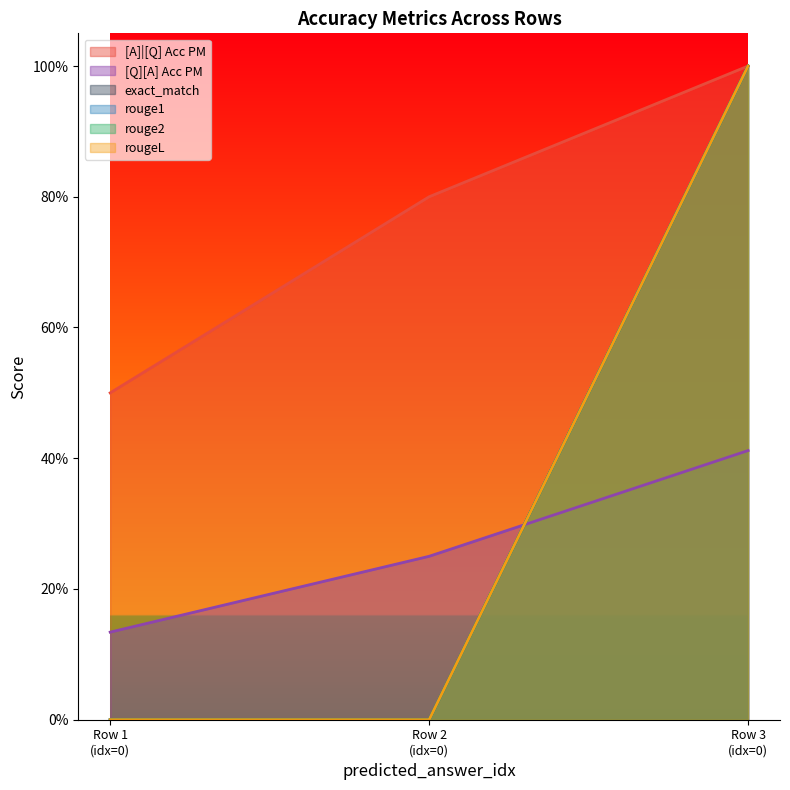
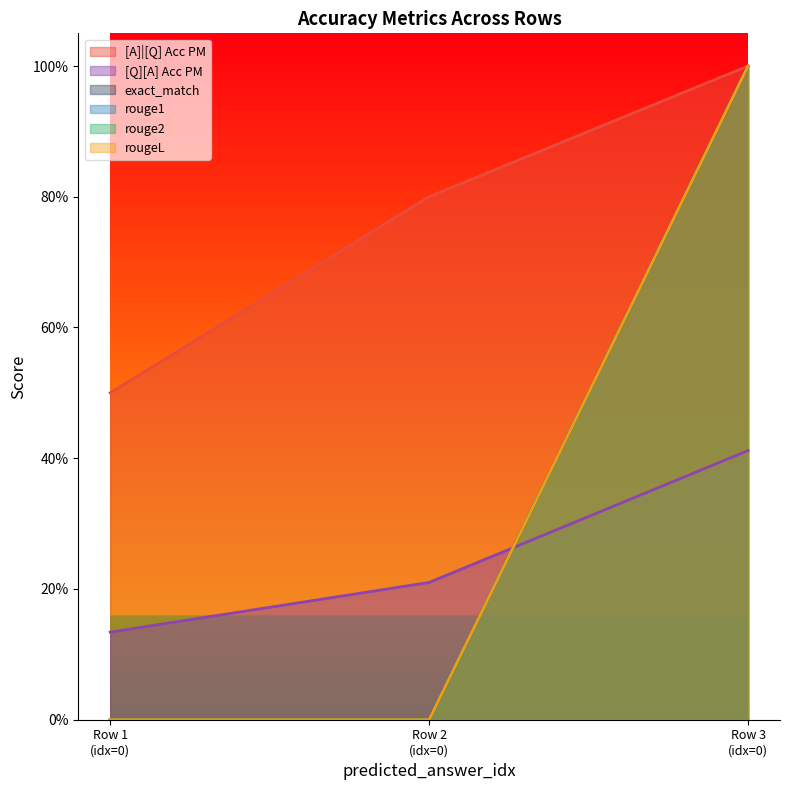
  {
    "[Q][A] Acc PM": {
      "Row 1 (idx=0)": "13%",
-     "Row 2 (idx=0)": "25%",
+     "Row 2 (idx=0)": "21%",
      "Row 3 (idx=0)": "41%"
    }
  }
